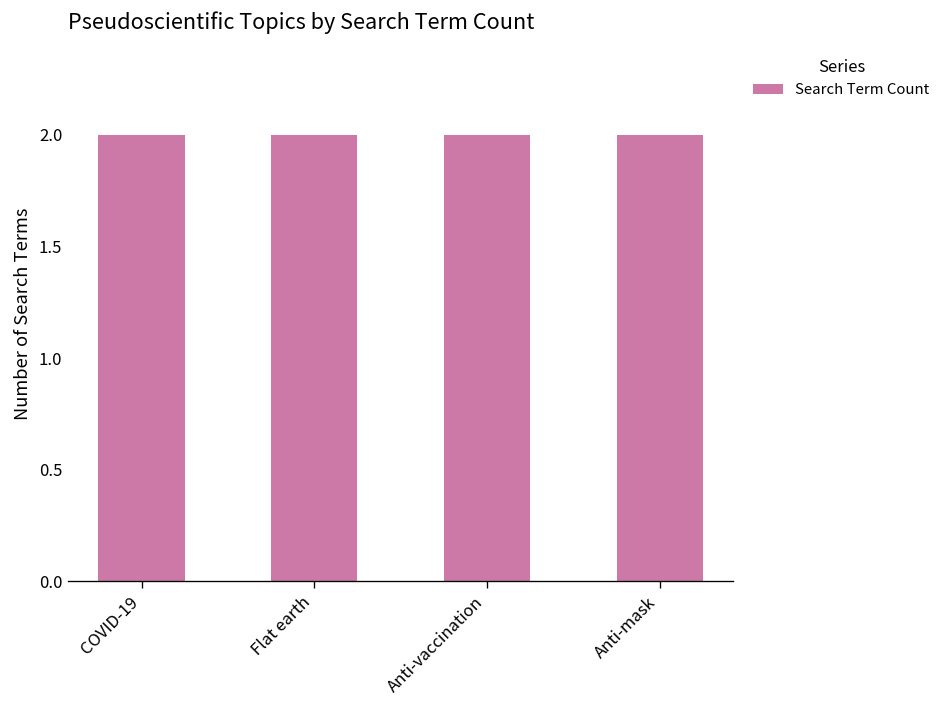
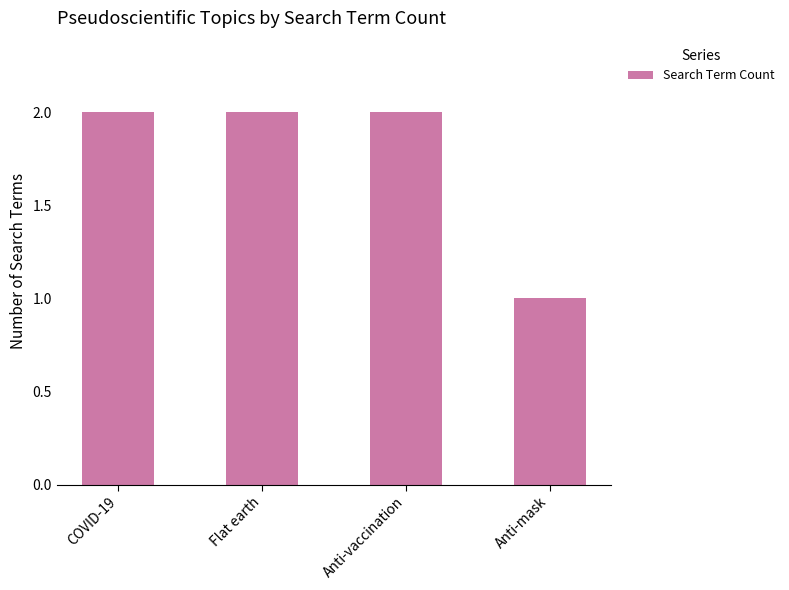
  {
    "COVID-19": 2,
    "Flat earth": 2,
    "Anti-vaccination": 2,
-   "Anti-mask": 2
+   "Anti-mask": 1
  }
